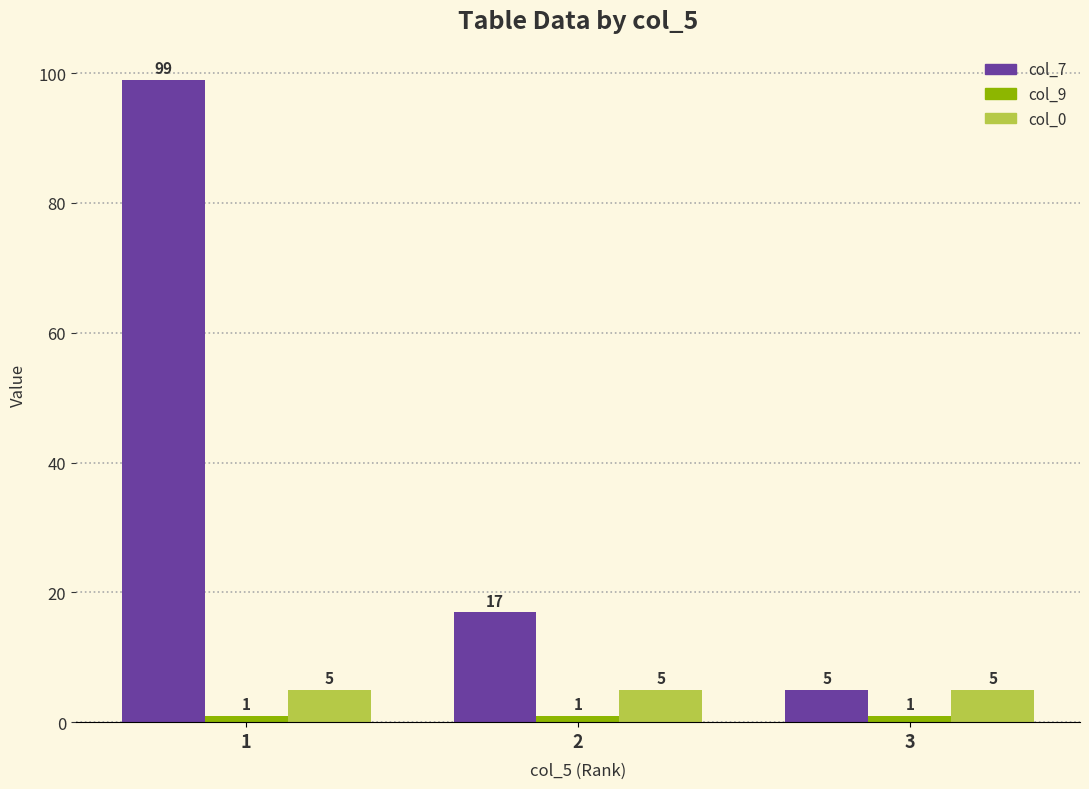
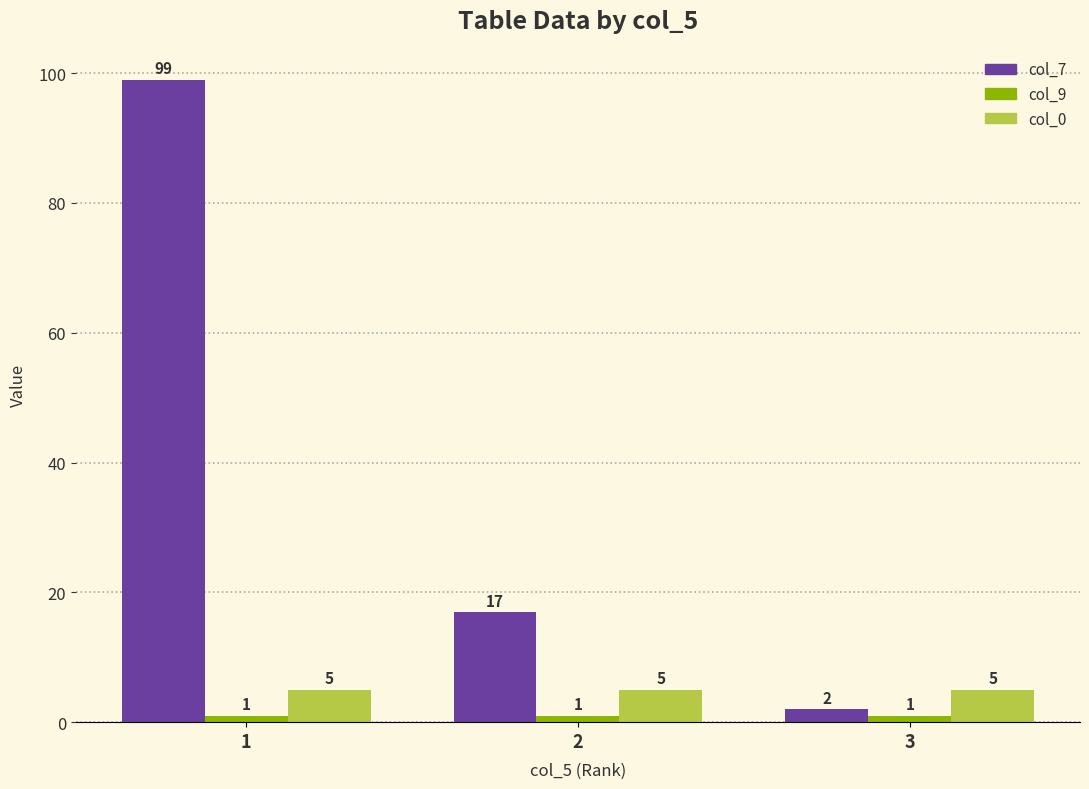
  {
    "col_7": {
      "1": 99,
      "2": 17,
-     "3": 5
+     "3": 2
    },
    "col_9": {
      "1": 1,
      "2": 1,
      "3": 1
    },
    "col_0": {
      "1": 5,
      "2": 5,
      "3": 5
    }
  }
